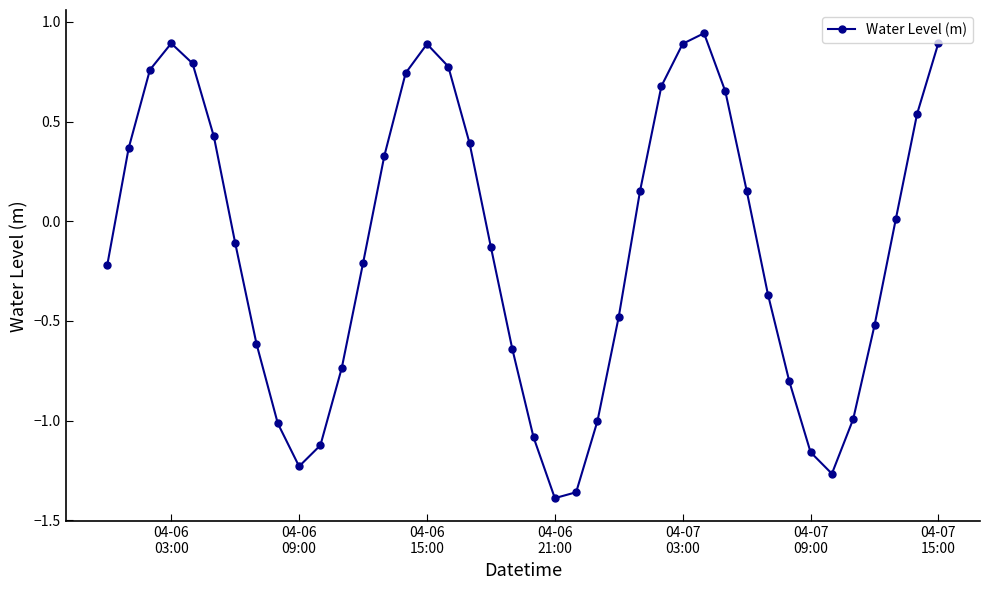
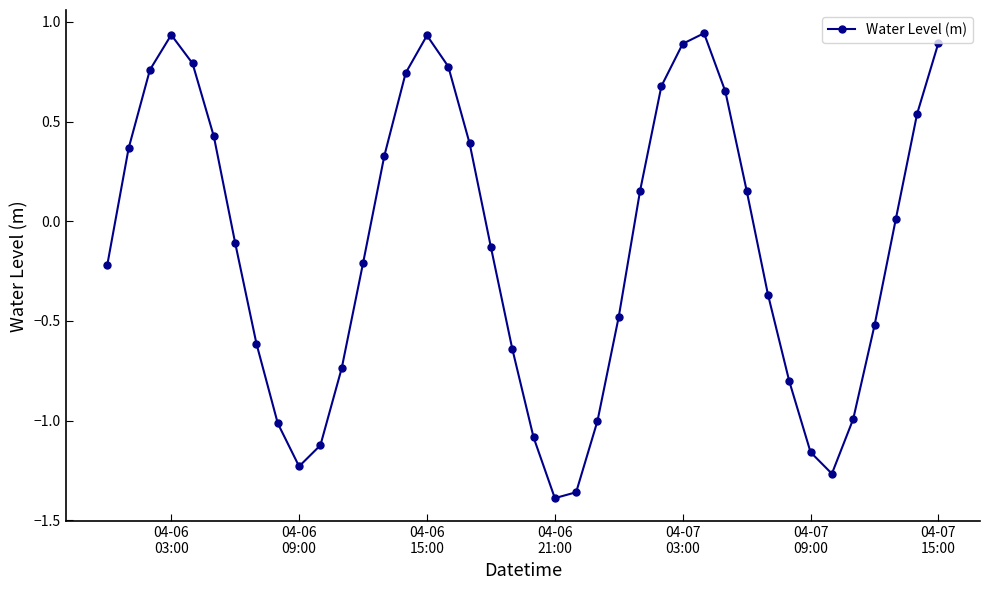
  {
-   "04-06 03:00": 0.89,
+   "04-06 03:00": 0.93,
    "04-06 09:00": -1.23,
-   "04-06 15:00": 0.89,
+   "04-06 15:00": 0.93,
    "04-06 21:00": -1.39,
    "04-07 03:00": 0.89,
    "04-07 09:00": -1.16,
    "04-07 15:00": 0.89
  }
